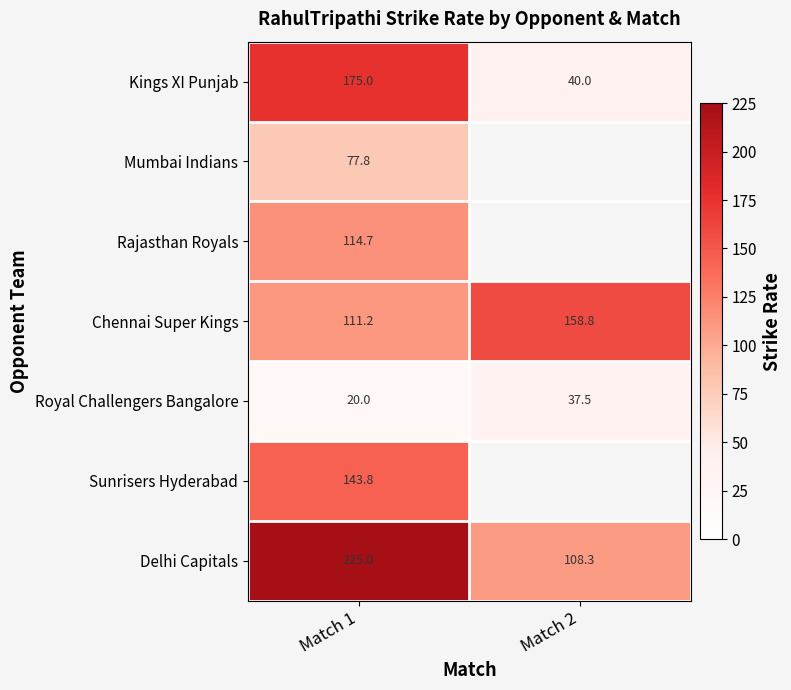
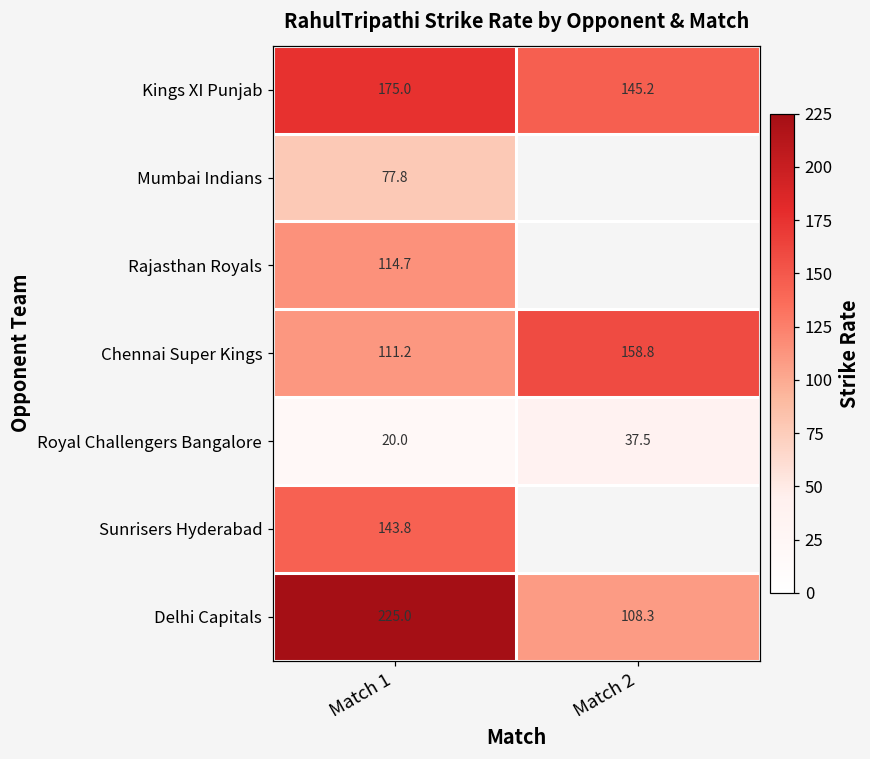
  {
    "Kings XI Punjab": {
      "Match 1": 175.0,
-     "Match 2": 40.0
+     "Match 2": 145.2
    },
    "Mumbai Indians": {
      "Match 1": 77.8
    },
    "Rajasthan Royals": {
      "Match 1": 114.7
    },
    "Chennai Super Kings": {
      "Match 1": 111.2,
      "Match 2": 158.8
    },
    "Royal Challengers Bangalore": {
      "Match 1": 20.0,
      "Match 2": 37.5
    },
    "Sunrisers Hyderabad": {
      "Match 1": 143.8
    },
    "Delhi Capitals": {
      "Match 1": 225.0,
      "Match 2": 108.3
    }
  }
